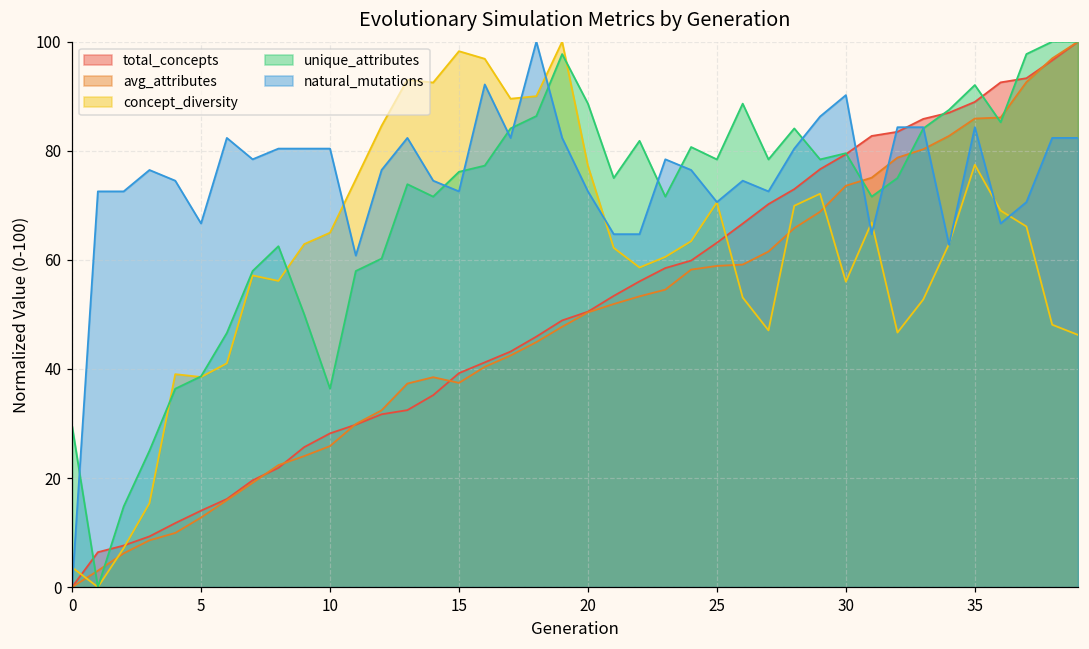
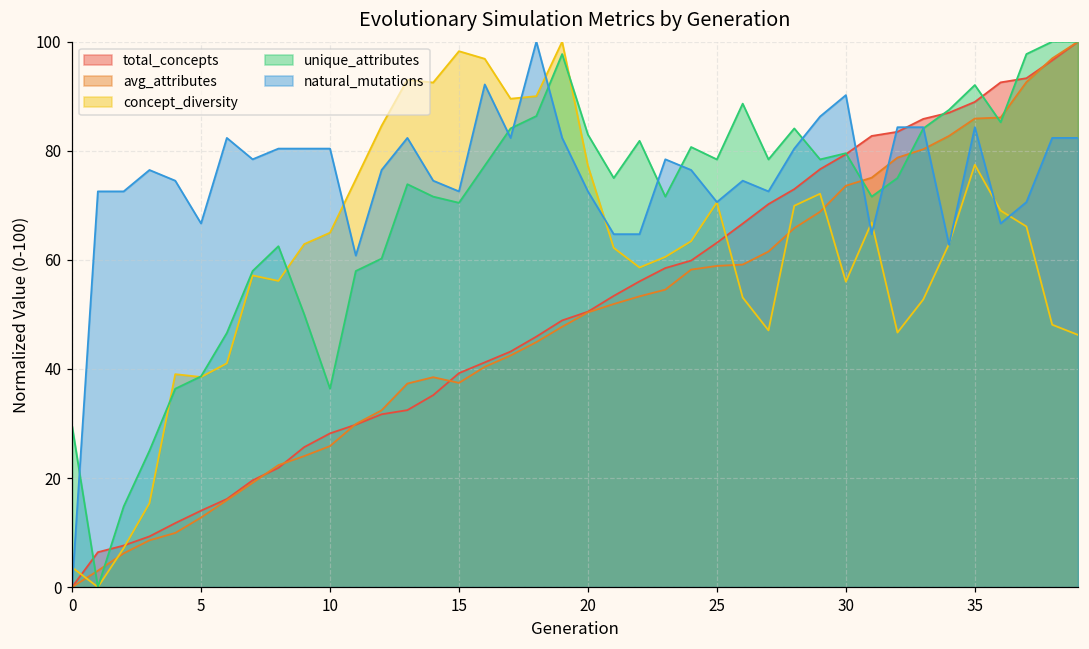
  {
    "unique_attributes": {
      "0": 30,
      "10": 36,
-     "15": 76,
-     "20": 89,
+     "15": 70,
+     "20": 83,
      "25": 78,
      "35": 92
    },
    "natural_mutations": {
      "5": 67,
      "10": 80,
      "15": 73,
      "20": 73,
      "30": 90,
      "35": 84
    }
  }
